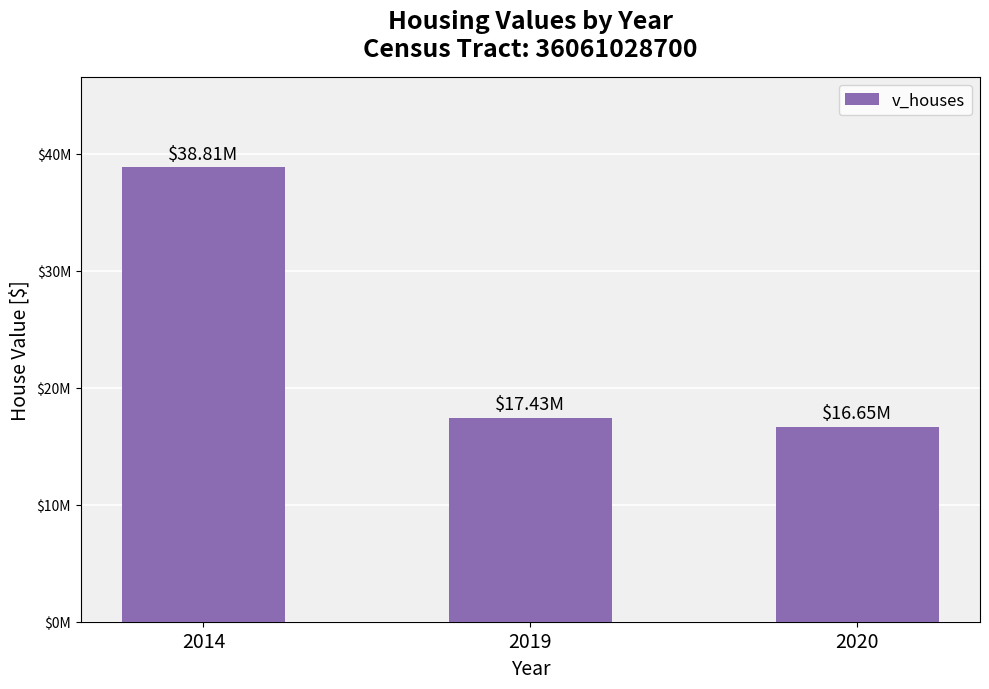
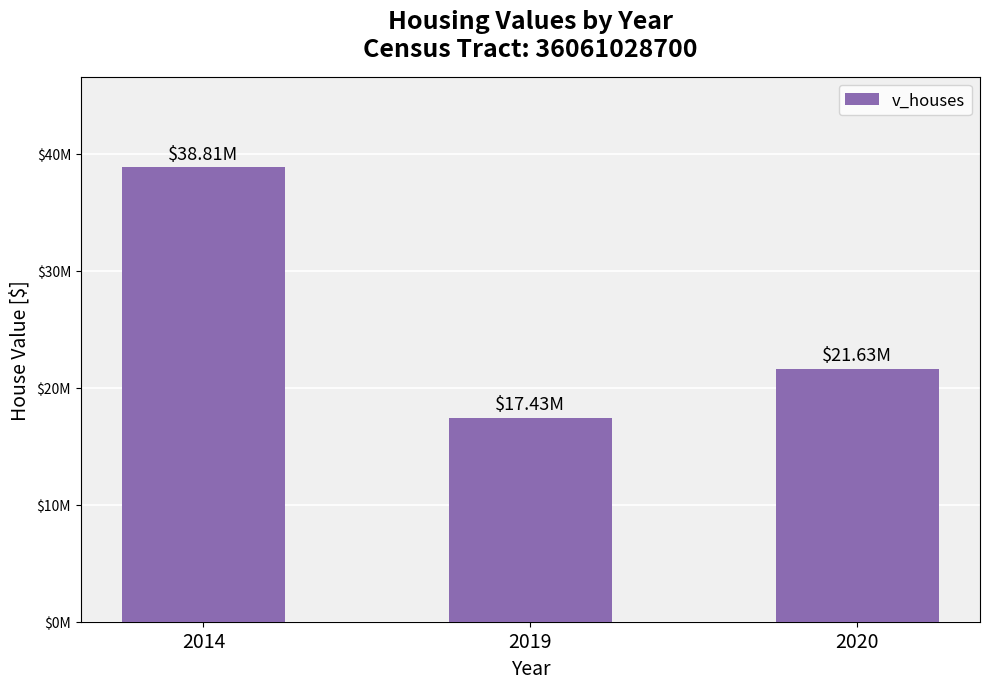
  {
    "2014": "$38.81M",
    "2019": "$17.43M",
-   "2020": "$16.65M"
+   "2020": "$21.63M"
  }
